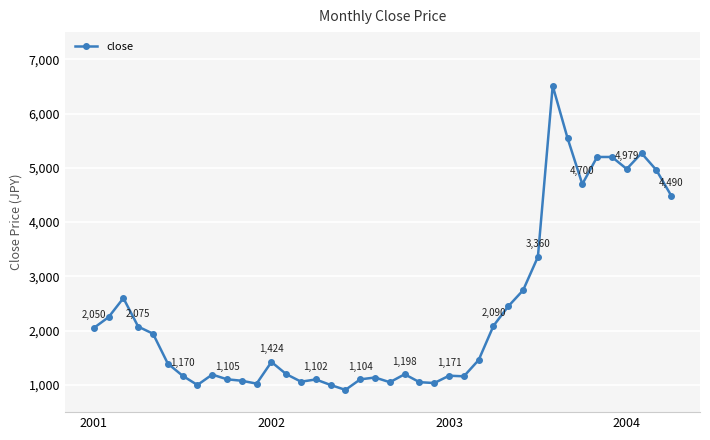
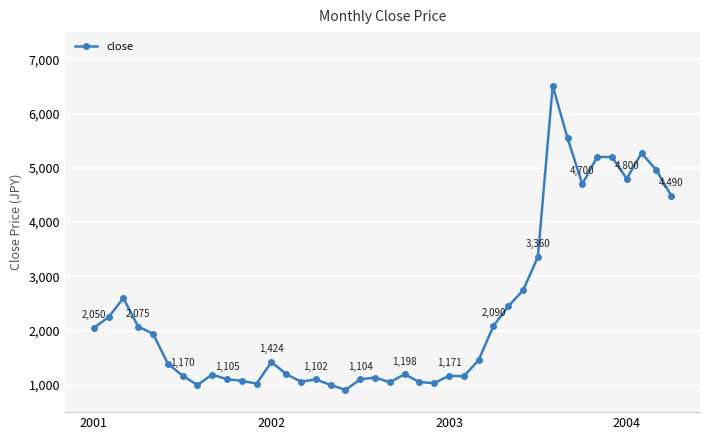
  {
    "2001": "2,050",
    "2002": "1,424",
    "2003": "1,171",
-   "2004": "4,979"
+   "2004": "4,800"
  }
